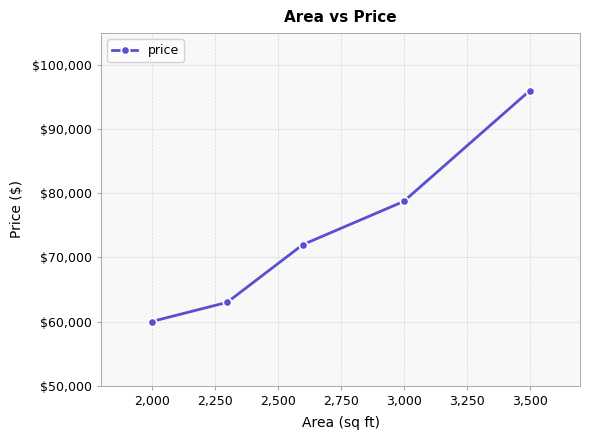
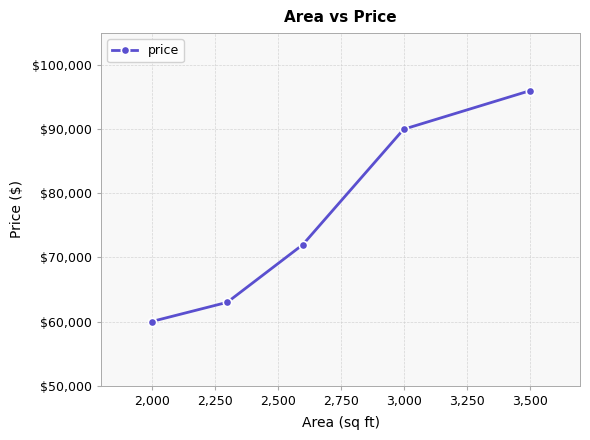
  {
    "2,000": "$60,000",
-   "3,000": "$79,000",
+   "3,000": "$90,000",
    "3,500": "$96,000"
  }
